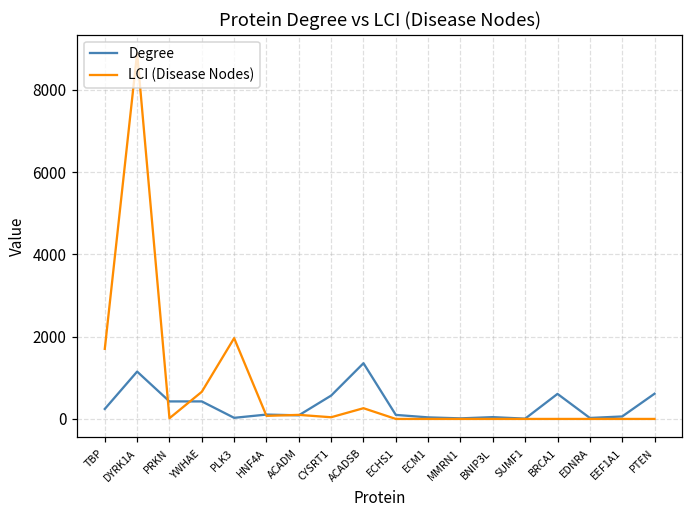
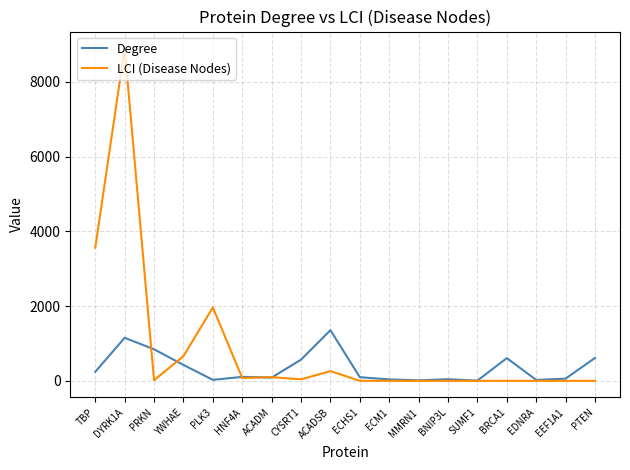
  {
    "Degree": {
      "TBP": 200,
      "DYRK1A": 1200,
-     "PRKN": 400,
+     "PRKN": 800,
      "YWHAE": 400,
      "PLK3": 0,
      "CYSRT1": 600,
      "ACADSB": 1400,
      "ECHS1": 100,
      "BRCA1": 600,
      "PTEN": 600
    },
    "LCI (Disease Nodes)": {
-     "TBP": 1700,
+     "TBP": 3600,
      "PRKN": 0,
      "YWHAE": 700,
      "PLK3": 2000,
      "CYSRT1": 0,
      "ACADSB": 300,
      "ECHS1": 0,
      "BRCA1": 0,
      "PTEN": 0
    }
  }
